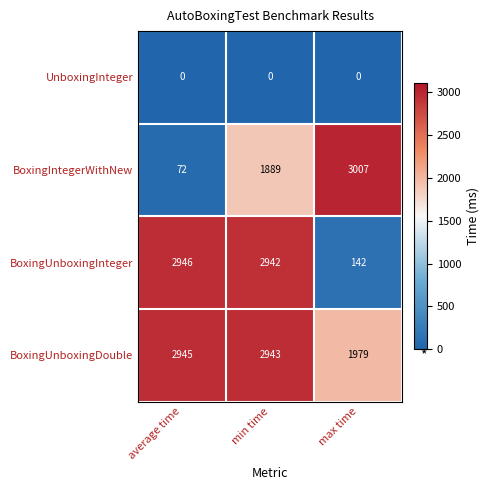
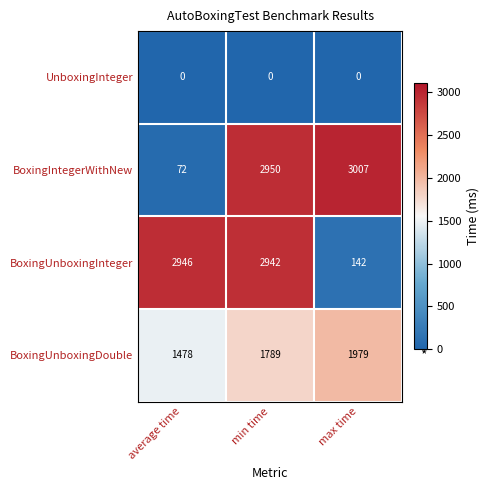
  {
    "UnboxingInteger": {
      "average time": 0,
      "min time": 0,
      "max time": 0
    },
    "BoxingIntegerWithNew": {
      "average time": 72,
-     "min time": 1889,
+     "min time": 2950,
      "max time": 3007
    },
    "BoxingUnboxingInteger": {
      "average time": 2946,
      "min time": 2942,
      "max time": 142
    },
    "BoxingUnboxingDouble": {
-     "average time": 2945,
-     "min time": 2943,
+     "average time": 1478,
+     "min time": 1789,
      "max time": 1979
    }
  }
